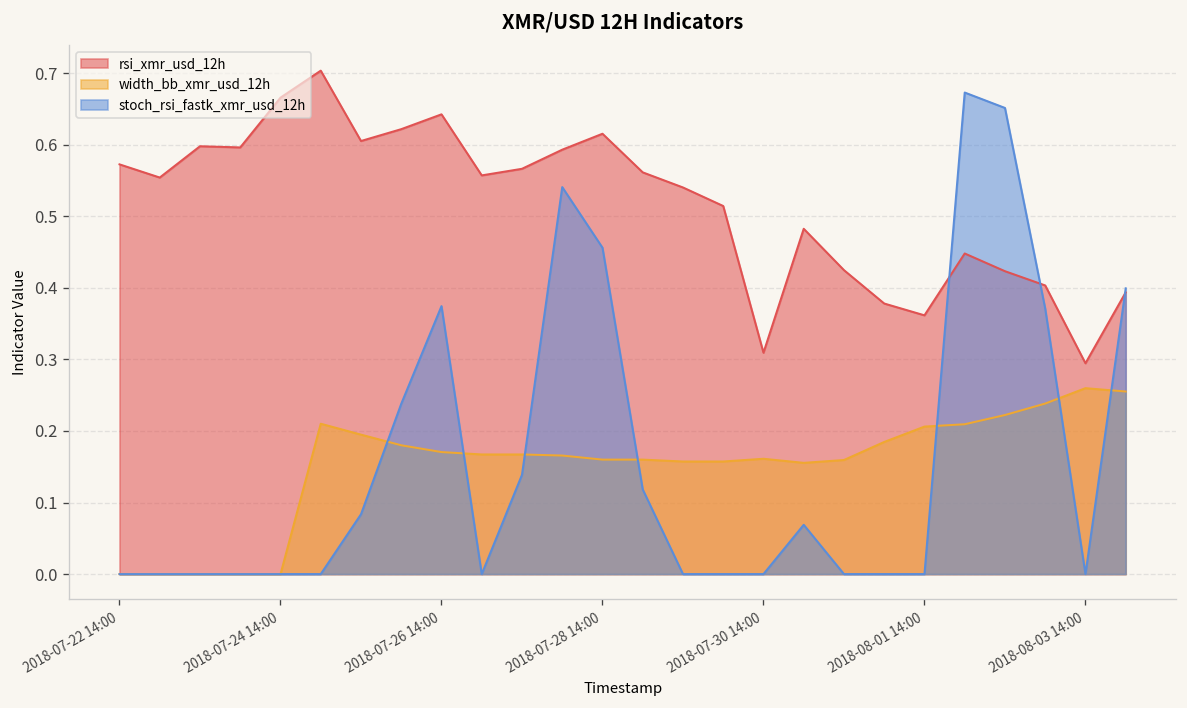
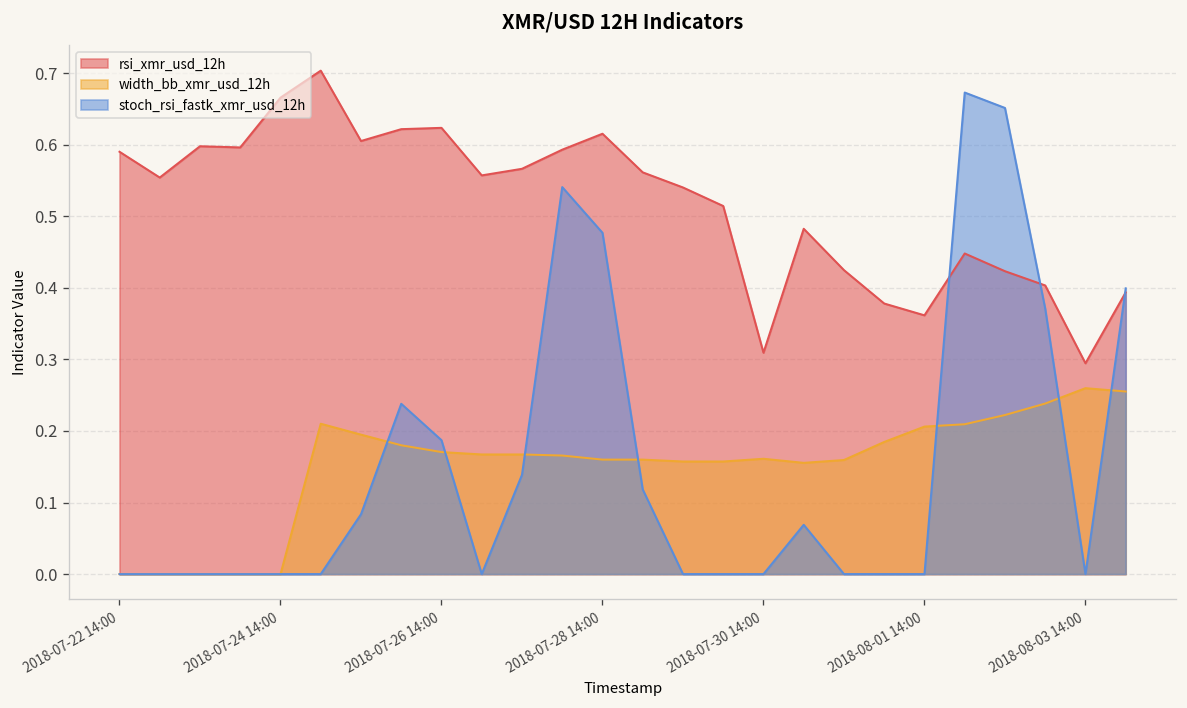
  {
    "rsi_xmr_usd_12h": {
-     "2018-07-22 14:00": 0.57,
-     "2018-07-26 14:00": 0.64,
+     "2018-07-22 14:00": 0.59,
+     "2018-07-26 14:00": 0.62,
      "2018-07-28 14:00": 0.62,
      "2018-07-30 14:00": 0.31,
      "2018-08-01 14:00": 0.36,
      "2018-08-03 14:00": 0.29
    },
    "width_bb_xmr_usd_12h": {
      "2018-07-26 14:00": 0.17,
      "2018-07-28 14:00": 0.16,
      "2018-07-30 14:00": 0.16,
      "2018-08-01 14:00": 0.21,
      "2018-08-03 14:00": 0.26
    },
    "stoch_rsi_fastk_xmr_usd_12h": {
-     "2018-07-26 14:00": 0.37,
-     "2018-07-28 14:00": 0.46,
+     "2018-07-26 14:00": 0.19,
+     "2018-07-28 14:00": 0.48,
      "2018-07-30 14:00": 0.00,
      "2018-08-01 14:00": 0.00,
      "2018-08-03 14:00": 0.00
    }
  }
